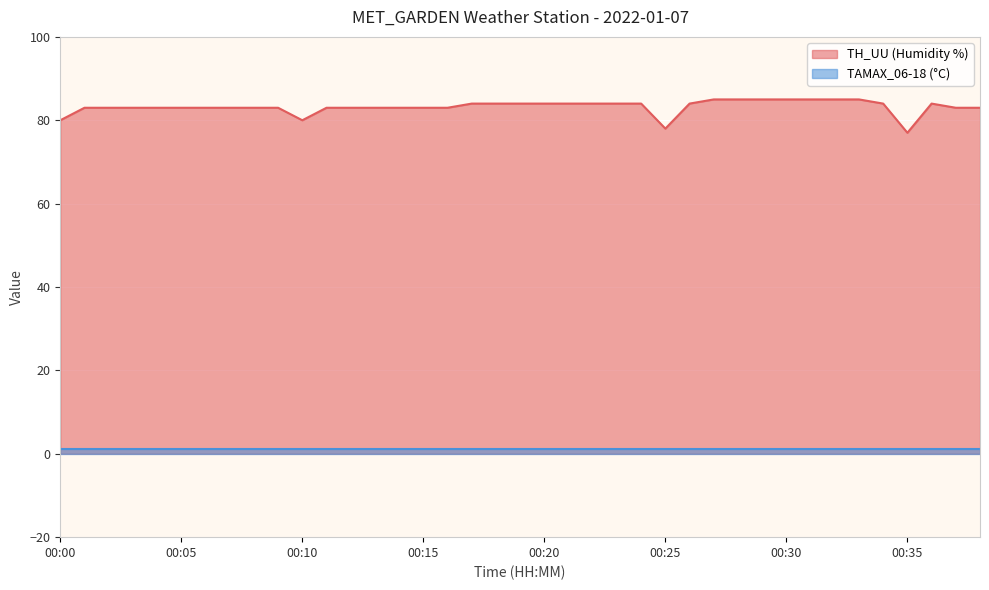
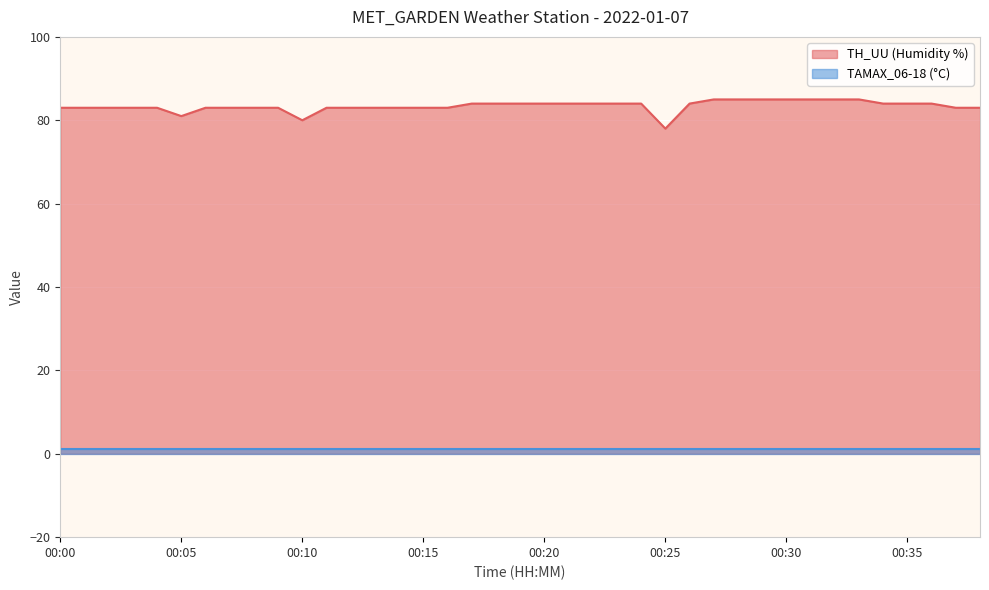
  {
    "TH_UU (Humidity %)": {
-     "00:00": 80,
-     "00:05": 83,
+     "00:00": 83,
+     "00:05": 81,
      "00:10": 80,
      "00:15": 83,
      "00:20": 84,
      "00:25": 78,
      "00:30": 85,
-     "00:35": 77
+     "00:35": 84
    },
    "TAMAX_06-18 (°C)": {
      "00:00": 1,
      "00:05": 1,
      "00:10": 1,
      "00:15": 1,
      "00:20": 1,
      "00:25": 1,
      "00:30": 1,
      "00:35": 1
    }
  }
